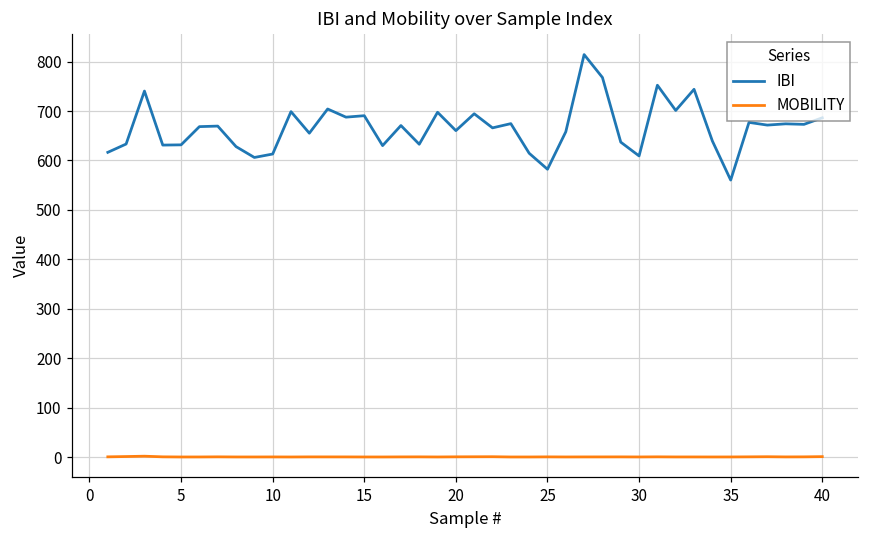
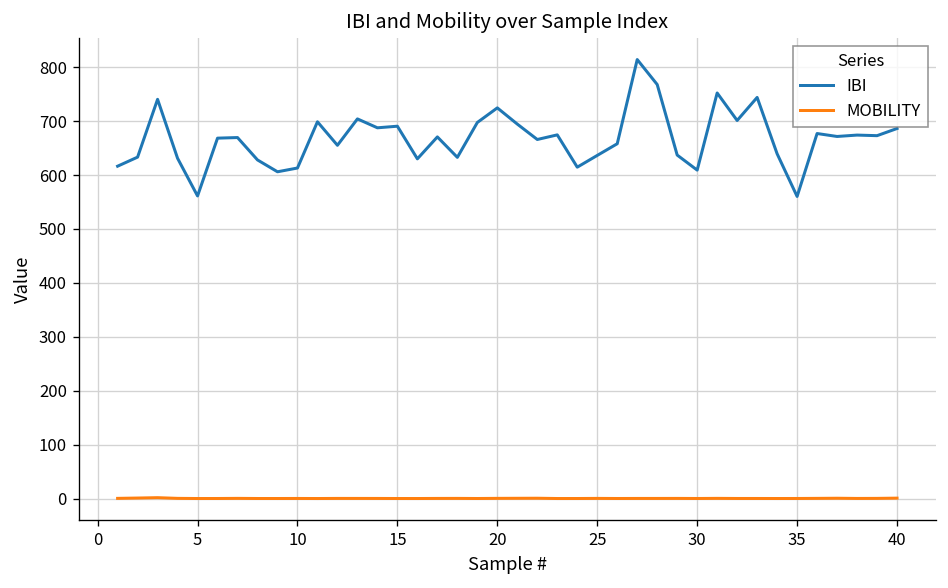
  {
    "IBI": {
-     "5": 630,
+     "5": 560,
      "10": 610,
      "15": 690,
-     "20": 660,
-     "25": 580,
+     "20": 720,
+     "25": 640,
      "30": 610,
      "35": 560,
      "40": 690
    },
    "MOBILITY": {
      "5": 0,
      "10": 0,
      "15": 0,
      "20": 0,
      "25": 0,
      "30": 0,
      "35": 0,
      "40": 0
    }
  }
